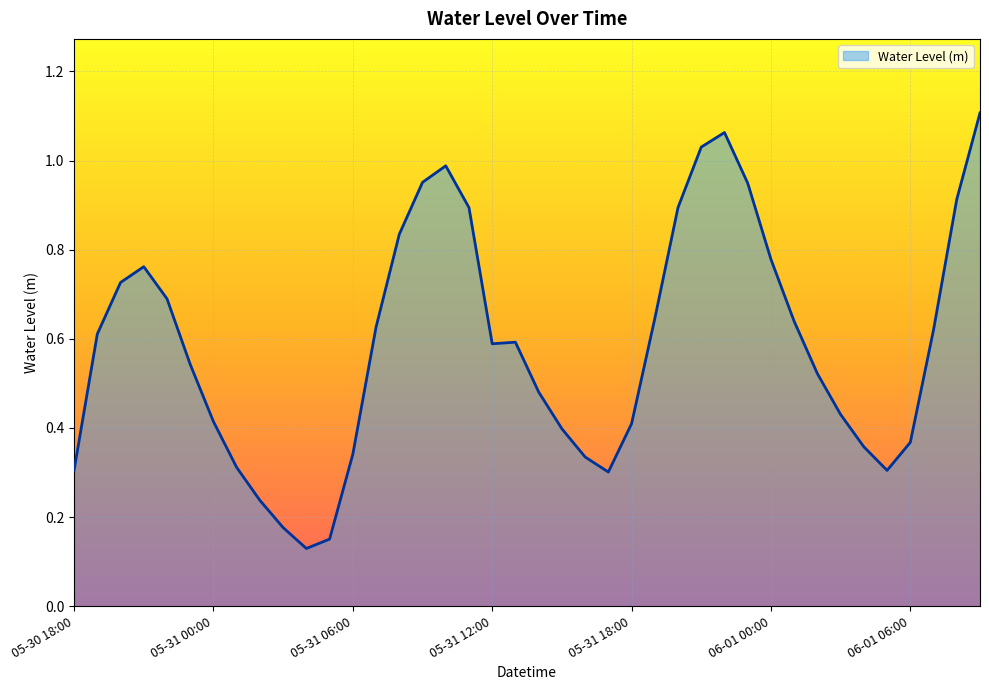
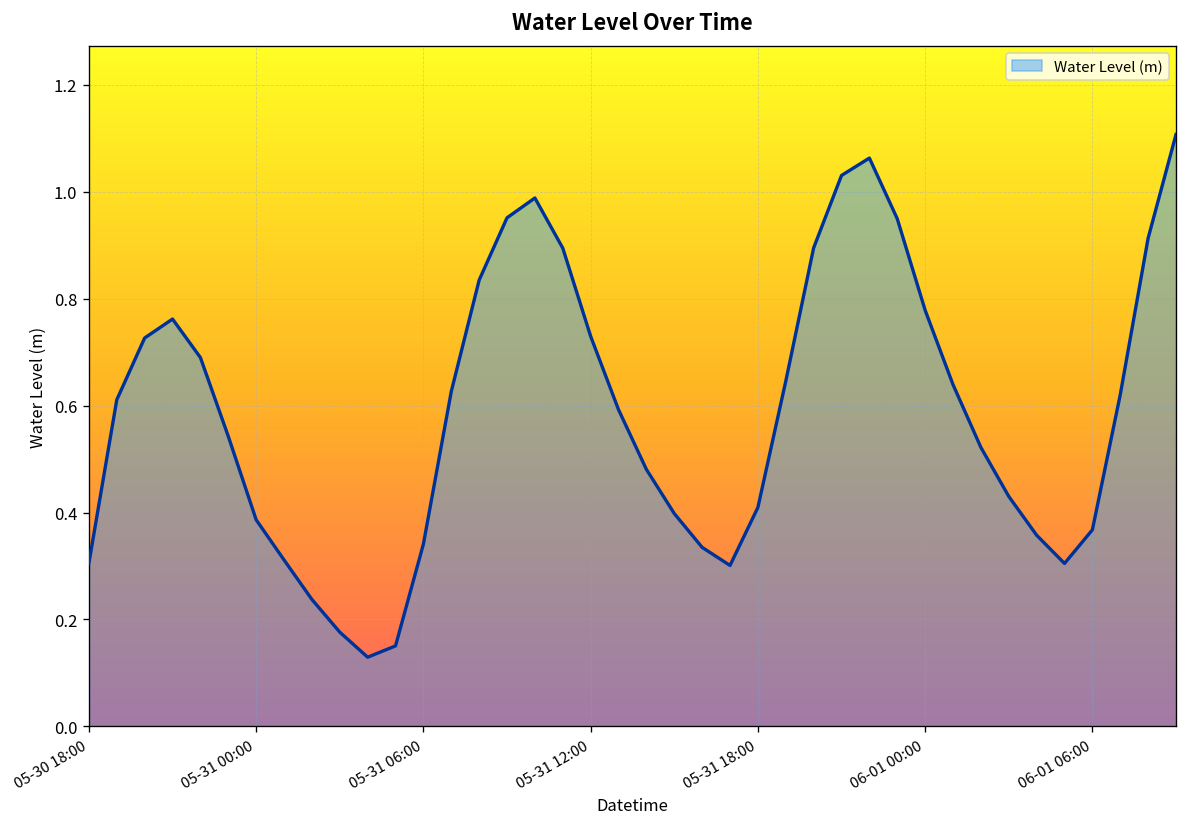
  {
    "05-30 18:00": 0.31,
-   "05-31 00:00": 0.41,
+   "05-31 00:00": 0.39,
    "05-31 06:00": 0.34,
-   "05-31 12:00": 0.59,
+   "05-31 12:00": 0.73,
    "05-31 18:00": 0.41,
    "06-01 00:00": 0.78,
    "06-01 06:00": 0.37
  }
